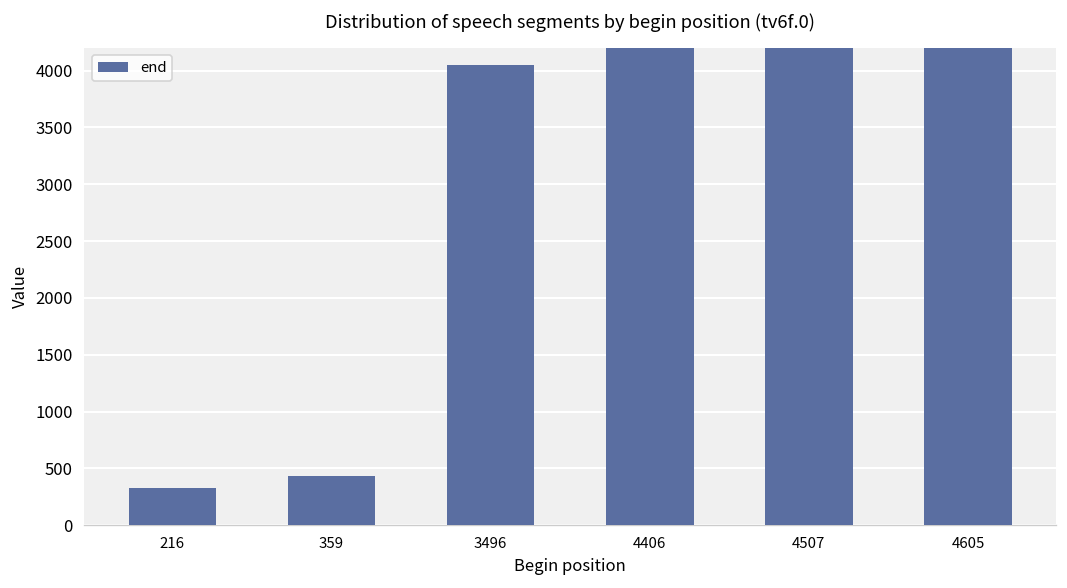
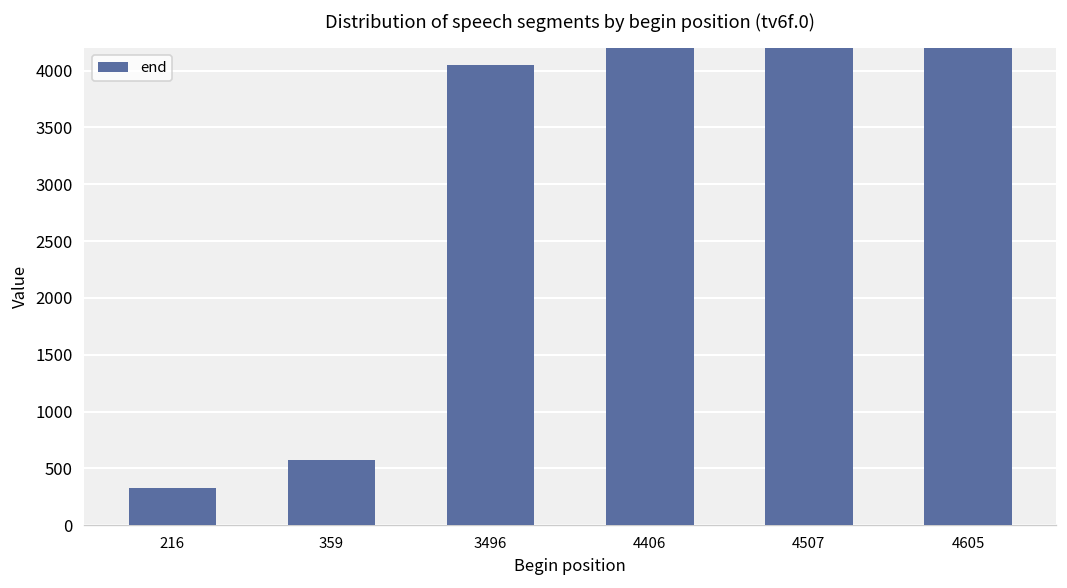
  {
    "216": 300,
-   "359": 400,
+   "359": 600,
    "3496": 4000
  }
